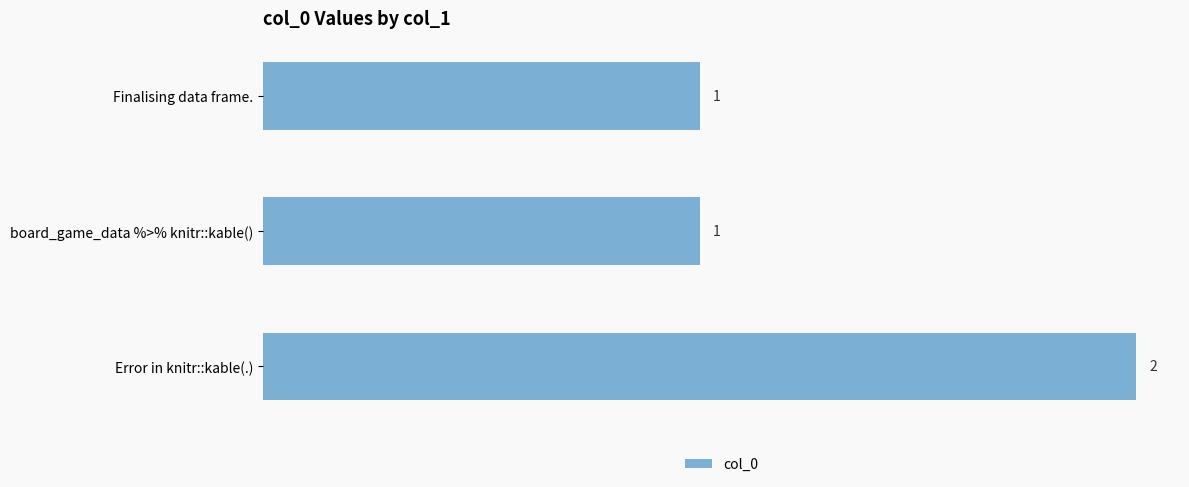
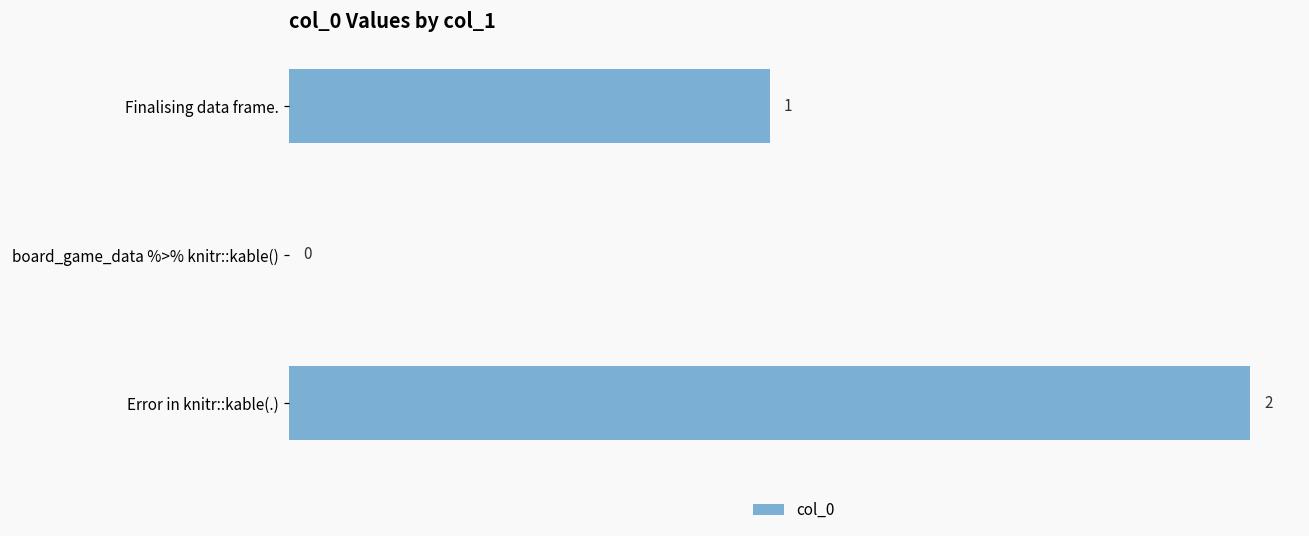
  {
    "Finalising data frame.": 1,
-   "board_game_data %>% knitr::kable()": 1,
+   "board_game_data %>% knitr::kable()": 0,
    "Error in knitr::kable(.)": 2
  }
